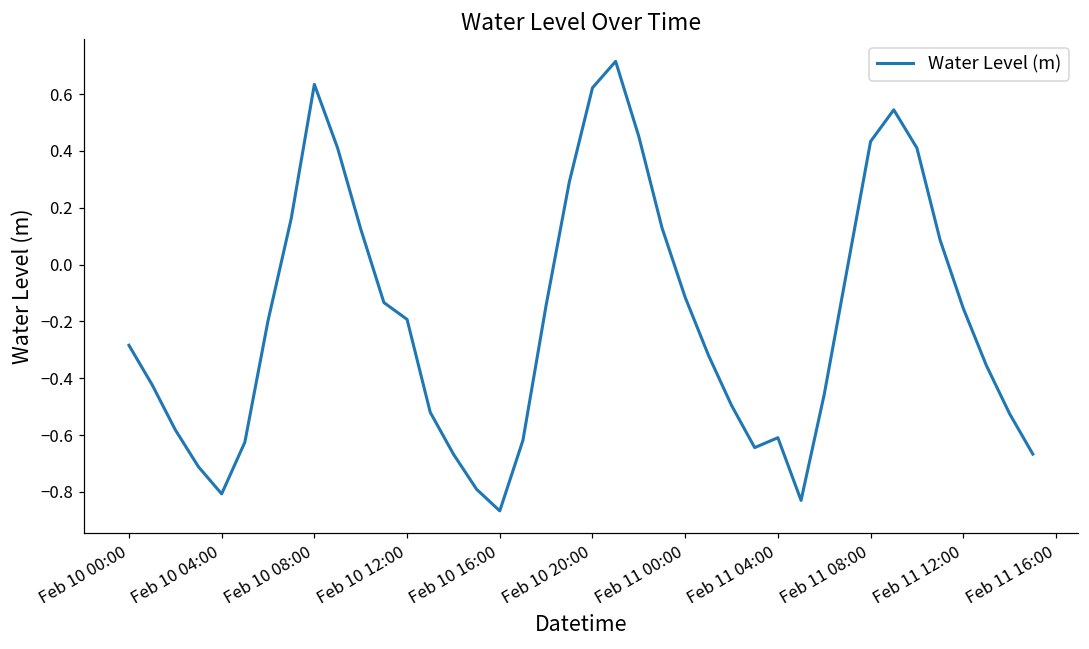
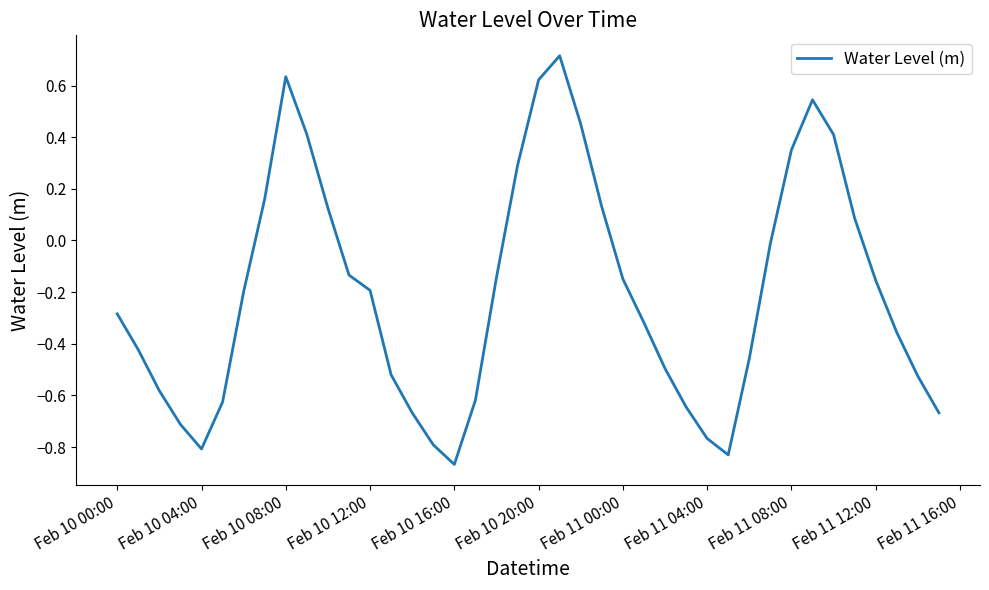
  {
    "Feb 10 00:00": -0.28,
    "Feb 10 04:00": -0.81,
    "Feb 10 08:00": 0.63,
    "Feb 10 12:00": -0.19,
    "Feb 10 16:00": -0.87,
    "Feb 10 20:00": 0.62,
-   "Feb 11 00:00": -0.12,
-   "Feb 11 04:00": -0.61,
-   "Feb 11 08:00": 0.43,
+   "Feb 11 00:00": -0.15,
+   "Feb 11 04:00": -0.77,
+   "Feb 11 08:00": 0.35,
    "Feb 11 12:00": -0.15
  }
